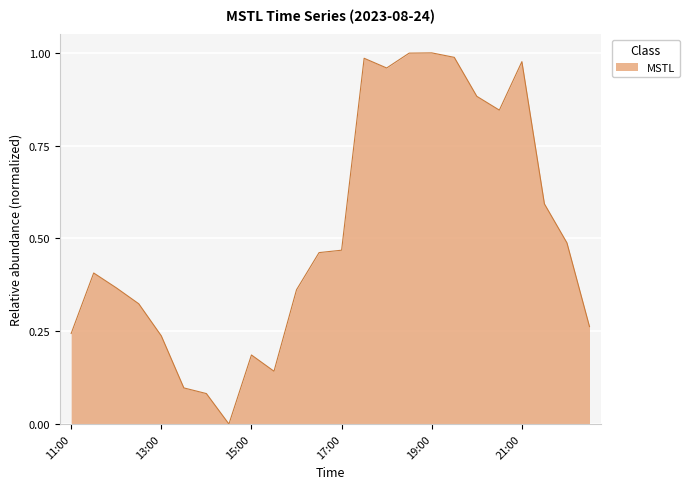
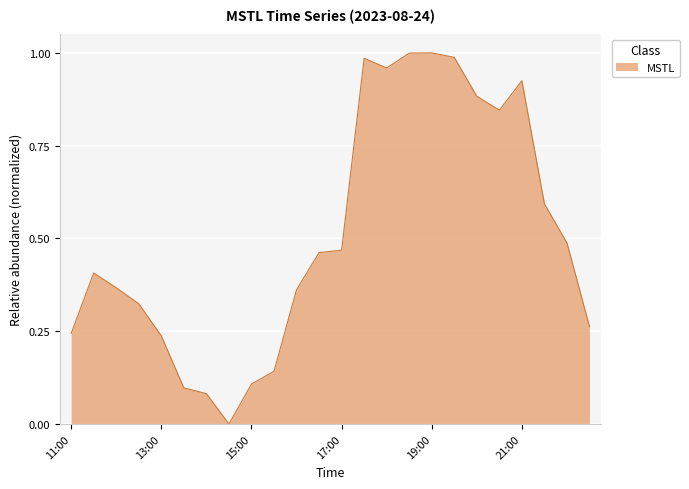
  {
    "11:00": 0.24,
    "13:00": 0.24,
-   "15:00": 0.19,
+   "15:00": 0.11,
    "17:00": 0.47,
    "19:00": 1.00,
-   "21:00": 0.98
+   "21:00": 0.92
  }
